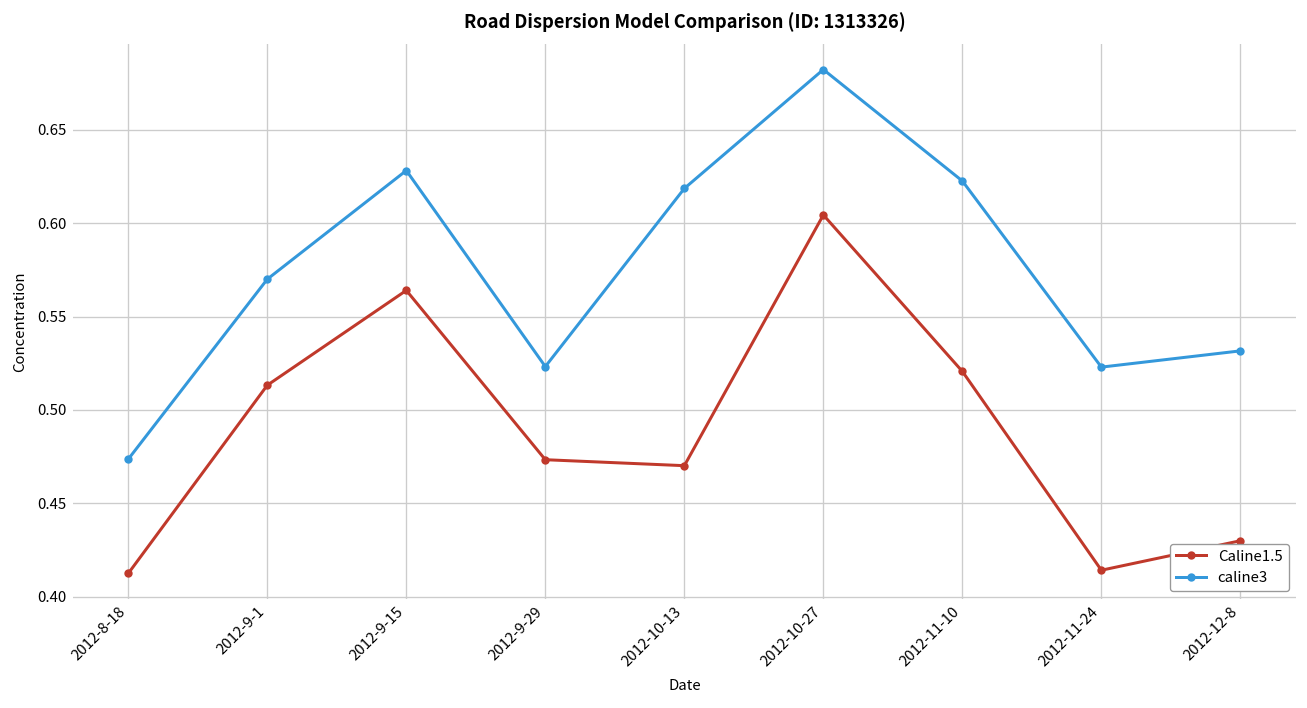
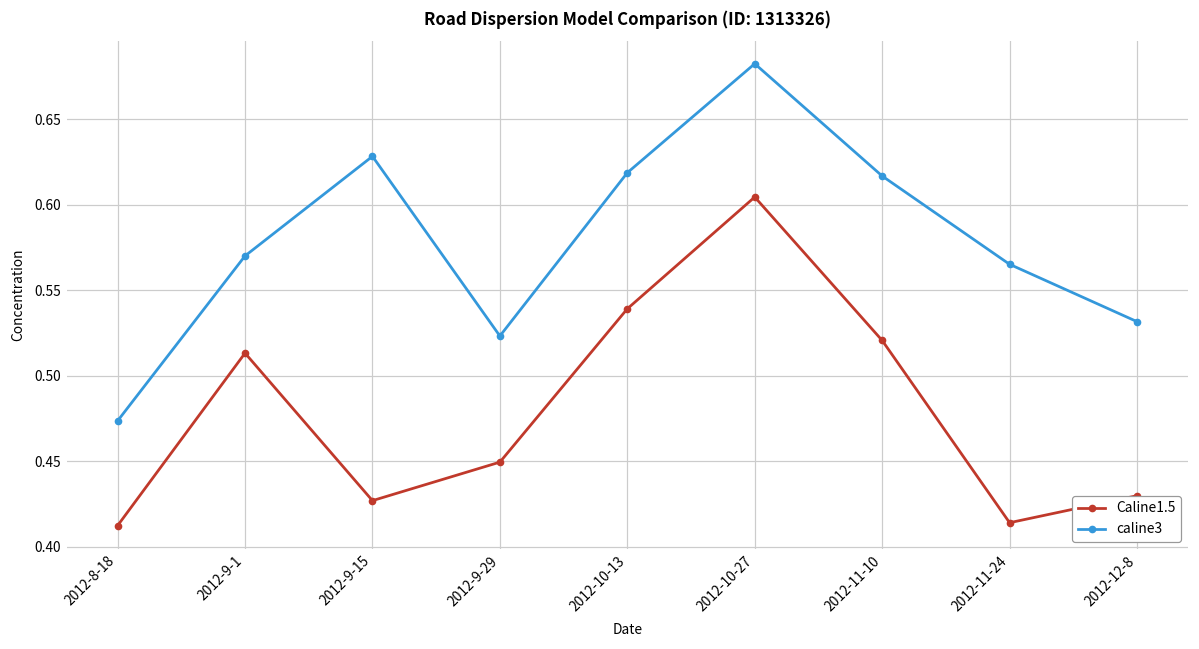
  {
    "Caline1.5": {
      "2012-8-18": 0.412,
      "2012-9-1": 0.513,
-     "2012-9-15": 0.564,
-     "2012-9-29": 0.473,
-     "2012-10-13": 0.470,
+     "2012-9-15": 0.427,
+     "2012-9-29": 0.450,
+     "2012-10-13": 0.539,
      "2012-10-27": 0.604,
      "2012-11-10": 0.521,
      "2012-11-24": 0.414
    },
    "caline3": {
      "2012-8-18": 0.474,
      "2012-9-1": 0.570,
      "2012-9-15": 0.628,
      "2012-9-29": 0.523,
      "2012-10-13": 0.619,
      "2012-10-27": 0.682,
-     "2012-11-10": 0.623,
-     "2012-11-24": 0.523,
+     "2012-11-10": 0.617,
+     "2012-11-24": 0.565,
      "2012-12-8": 0.532
    }
  }
